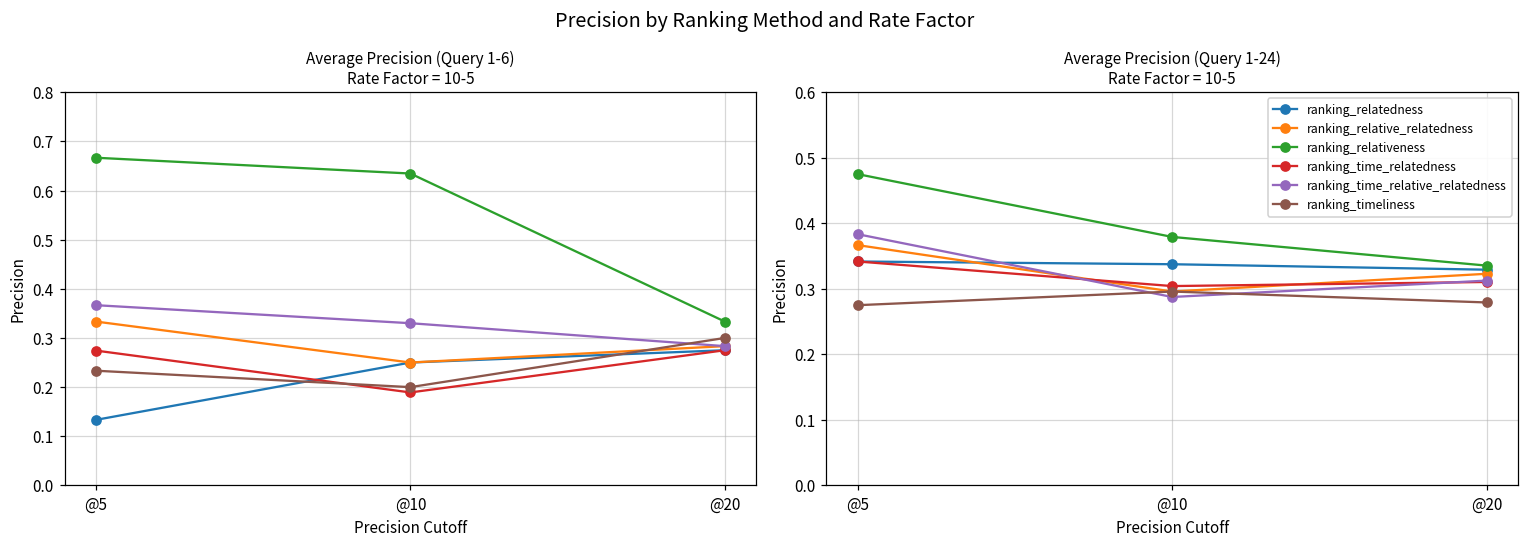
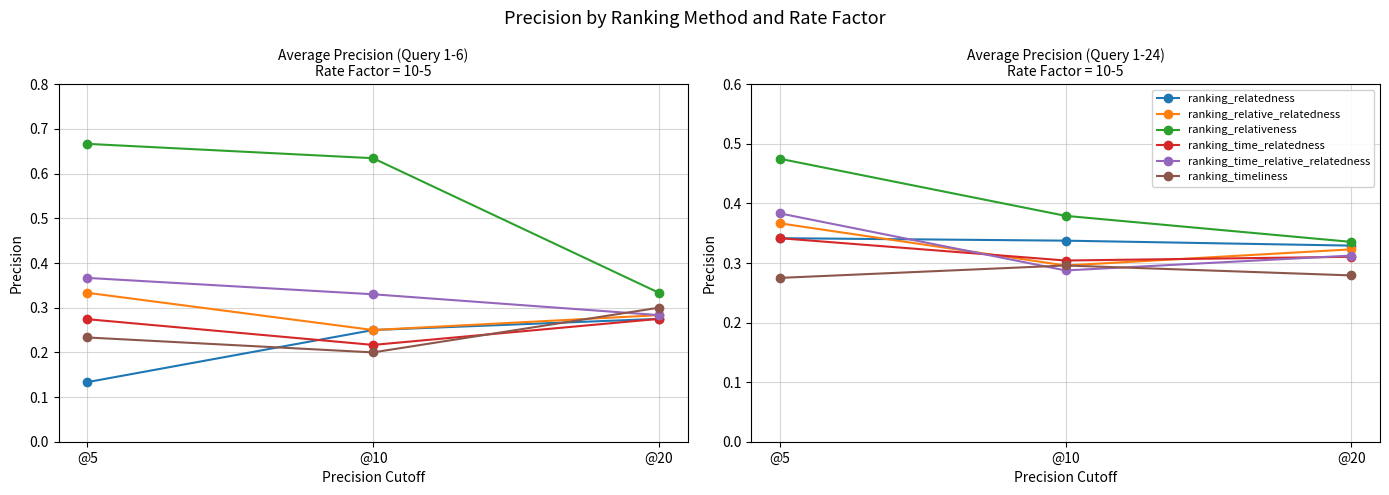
  {
    "Average Precision (Query 1-6) Rate Factor = 10-5": {
      "ranking_relatedness": {
        "@5": 0.13
      },
      "ranking_relative_relatedness": {
        "@5": 0.33
      },
      "ranking_relativeness": {
        "@5": 0.67,
        "@10": 0.63,
        "@20": 0.33
      },
      "ranking_time_relatedness": {
        "@5": 0.27,
-       "@10": 0.19
+       "@10": 0.22
      },
      "ranking_time_relative_relatedness": {
        "@5": 0.37,
        "@10": 0.33
      },
      "ranking_timeliness": {
        "@5": 0.23,
        "@10": 0.20,
        "@20": 0.30
      }
    },
    "Average Precision (Query 1-24) Rate Factor = 10-5": {
      "ranking_relatedness": {
        "@10": 0.34,
        "@20": 0.33
      },
      "ranking_relative_relatedness": {
        "@5": 0.37,
        "@20": 0.32
      },
      "ranking_relativeness": {
        "@5": 0.47,
        "@10": 0.38,
        "@20": 0.34
      },
      "ranking_time_relatedness": {
        "@10": 0.30
      },
      "ranking_time_relative_relatedness": {
        "@5": 0.38,
        "@10": 0.29
      },
      "ranking_timeliness": {
        "@5": 0.28,
        "@20": 0.28
      }
    }
  }
